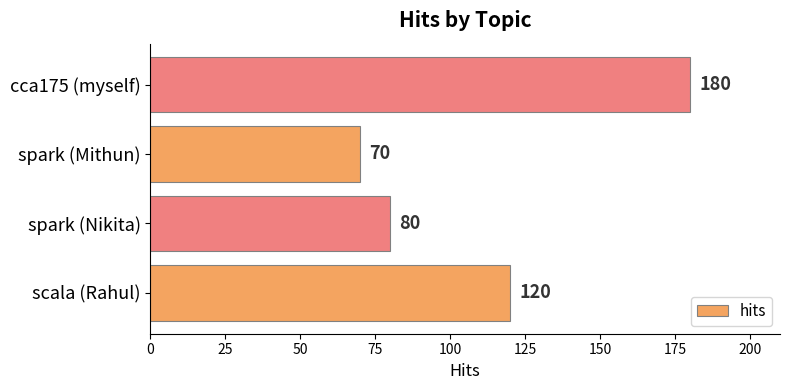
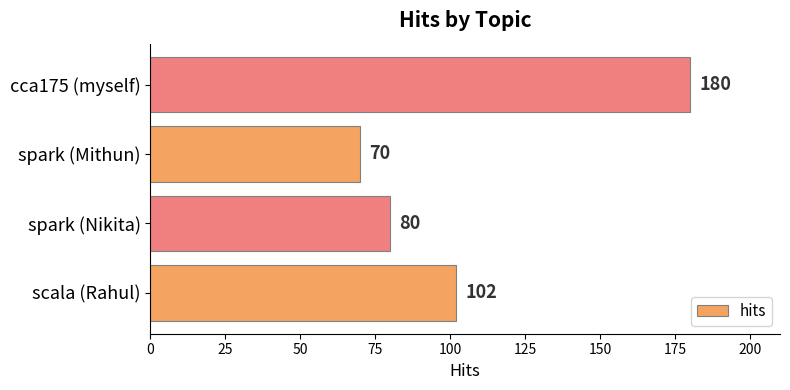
  {
    "cca175 (myself)": 180,
    "spark (Mithun)": 70,
    "spark (Nikita)": 80,
-   "scala (Rahul)": 120
+   "scala (Rahul)": 102
  }
